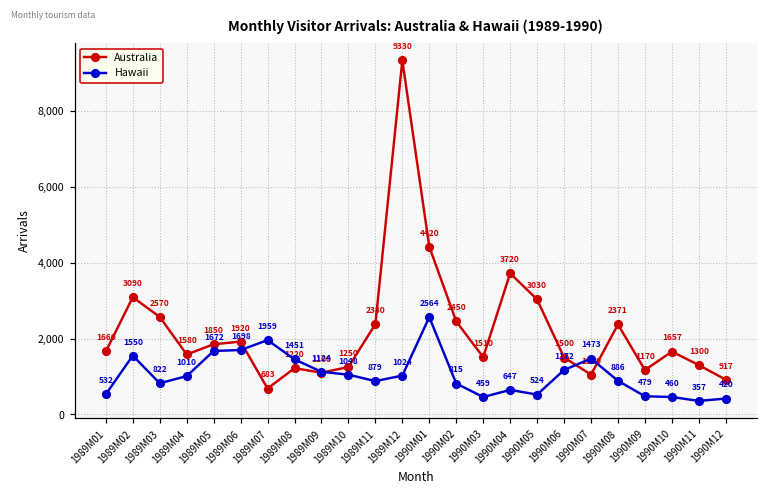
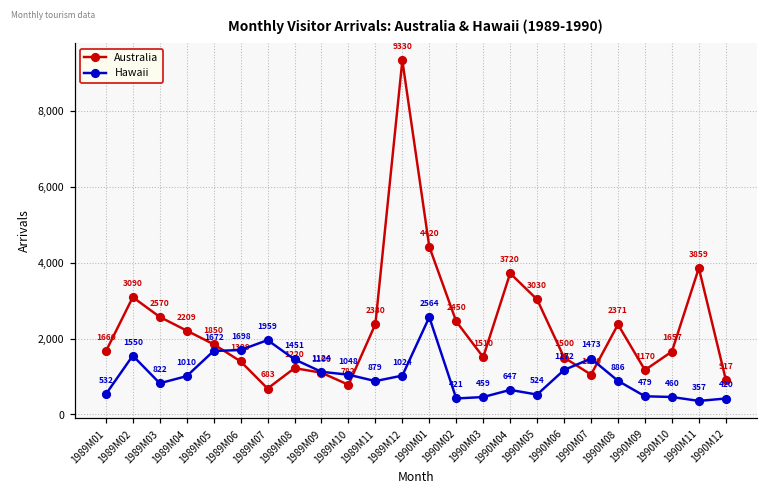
  {
    "Australia": {
      "1989M01": 1660,
      "1989M02": 3090,
      "1989M03": 2570,
-     "1989M04": 1580,
-     "1989M06": 1920,
+     "1989M04": 2209,
+     "1989M06": 1399,
      "1989M07": 683,
-     "1989M10": 1250,
+     "1989M10": 782,
      "1989M11": 2380,
      "1989M12": 9330,
      "1990M01": 4420,
      "1990M02": 2450,
      "1990M03": 1510,
      "1990M04": 3720,
      "1990M05": 3030,
      "1990M06": 1500,
      "1990M08": 2371,
      "1990M09": 1170,
      "1990M10": 1657,
-     "1990M11": 1300,
+     "1990M11": 3859,
      "1990M12": 917
    },
    "Hawaii": {
      "1989M01": 532,
      "1989M02": 1550,
      "1989M03": 822,
      "1989M04": 1010,
      "1989M06": 1698,
      "1989M07": 1959,
      "1989M08": 1451,
      "1989M10": 1048,
      "1989M11": 879,
      "1989M12": 1024,
      "1990M01": 2564,
-     "1990M02": 815,
+     "1990M02": 421,
      "1990M03": 459,
      "1990M04": 647,
      "1990M05": 524,
      "1990M07": 1473,
      "1990M08": 886,
      "1990M09": 479,
      "1990M10": 460,
      "1990M11": 357
    }
  }
